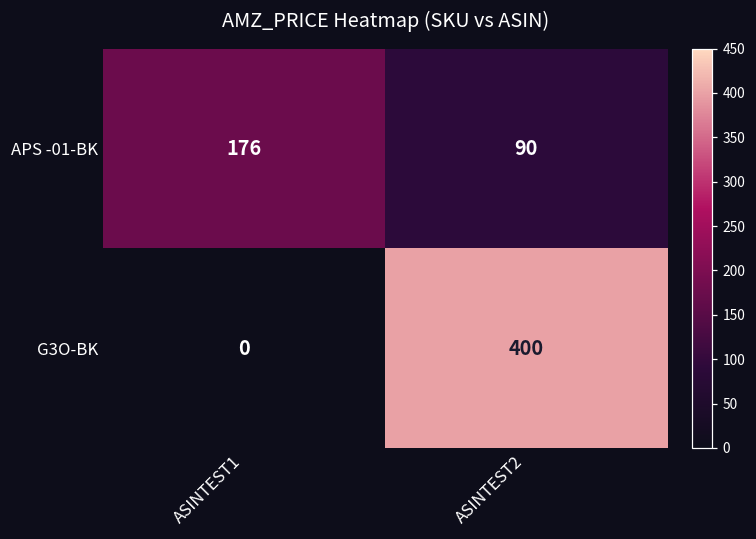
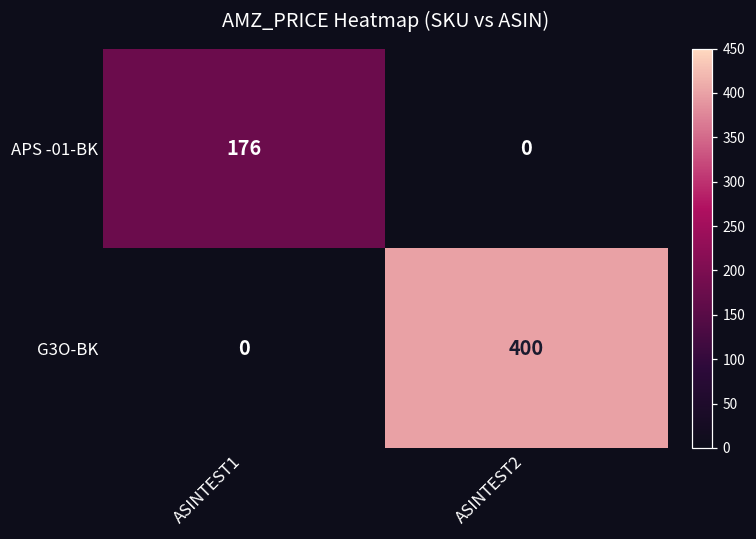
  {
    "APS -01-BK": {
      "ASINTEST1": 176,
-     "ASINTEST2": 90
+     "ASINTEST2": 0
    },
    "G3O-BK": {
      "ASINTEST1": 0,
      "ASINTEST2": 400
    }
  }
